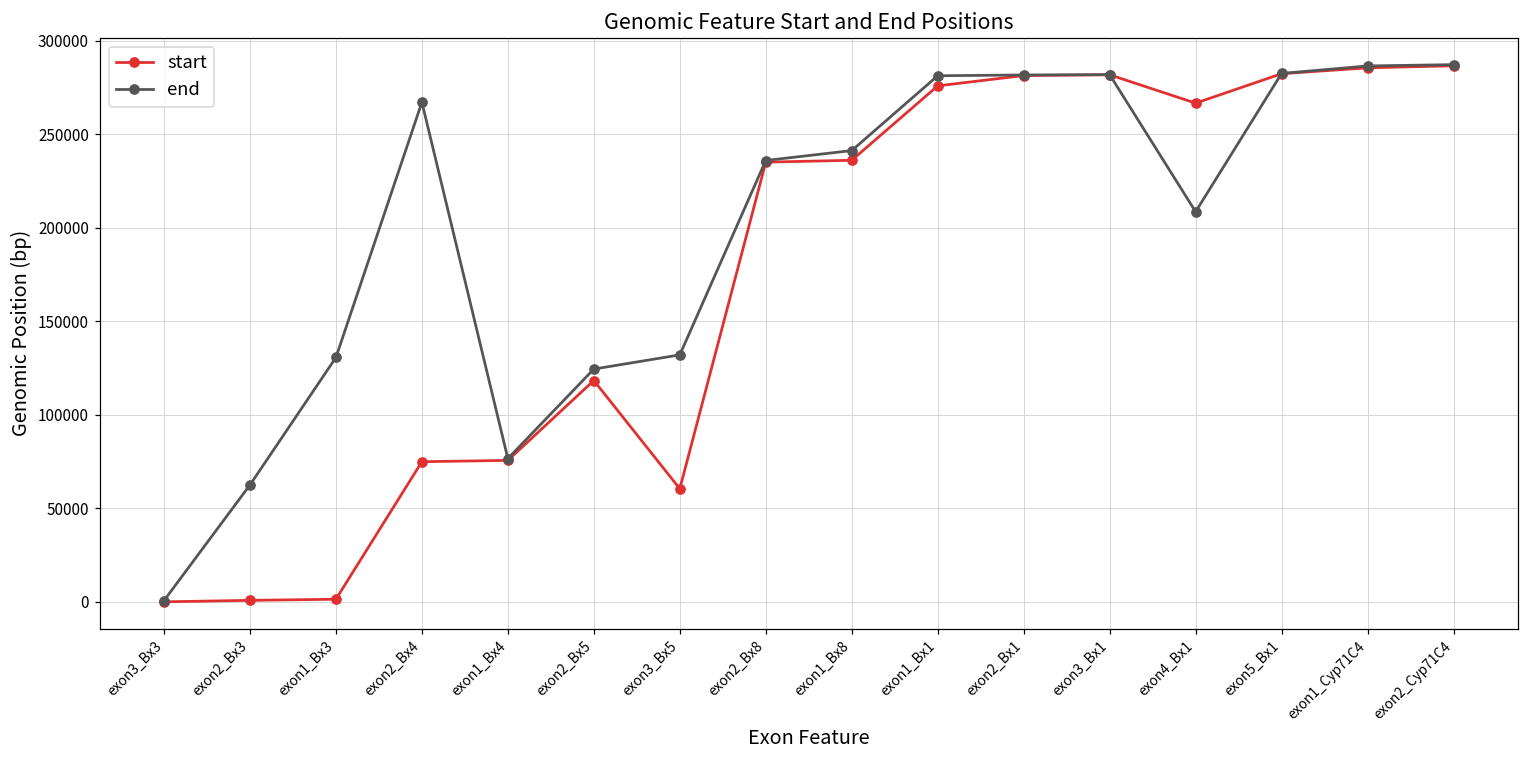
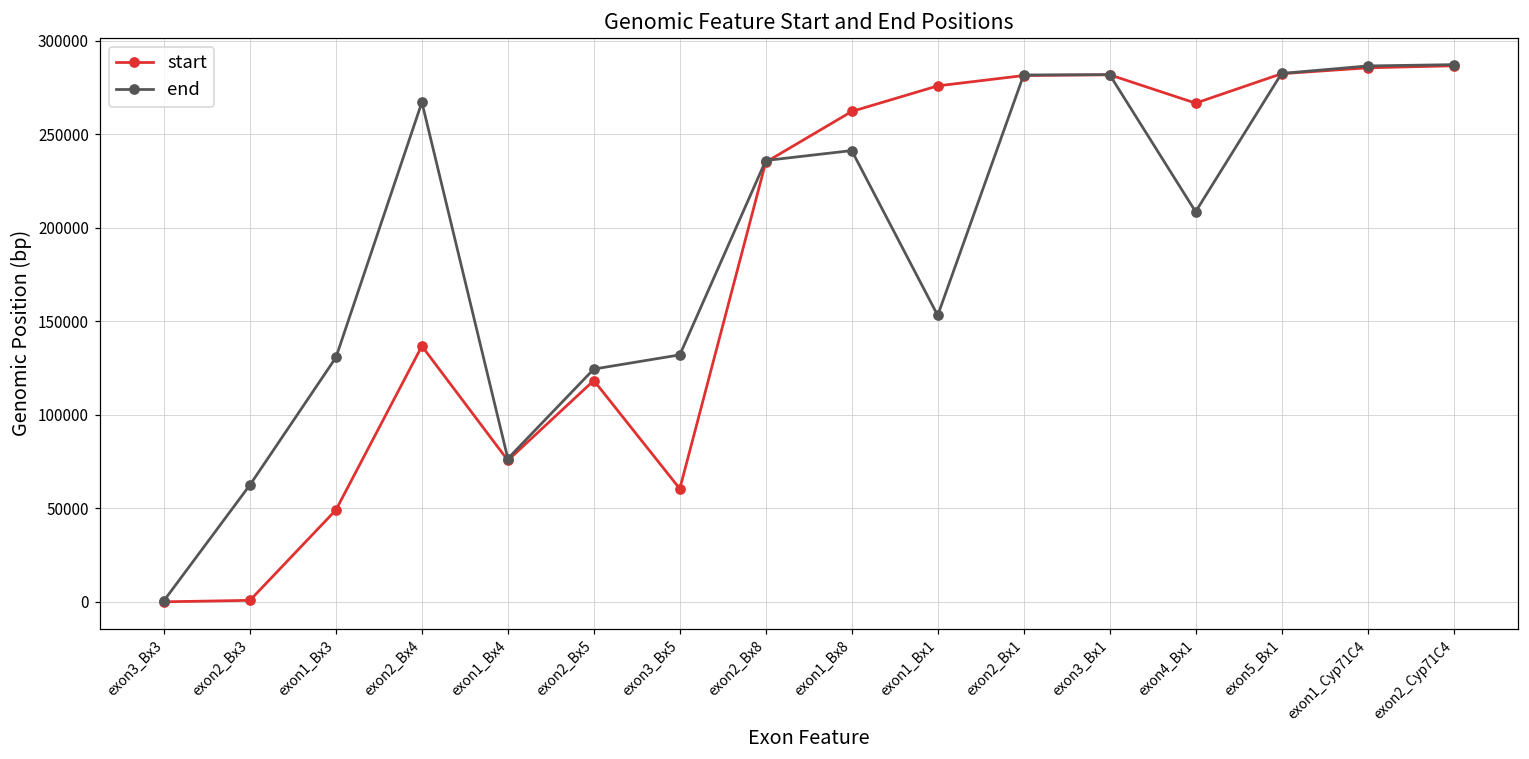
  {
    "start": {
      "exon2_Bx3": 1000,
-     "exon1_Bx3": 1000,
-     "exon2_Bx4": 75000,
+     "exon1_Bx3": 49000,
+     "exon2_Bx4": 137000,
      "exon2_Bx5": 118000,
      "exon3_Bx5": 60000,
-     "exon1_Bx8": 236000,
+     "exon1_Bx8": 262000,
      "exon1_Bx1": 276000,
      "exon4_Bx1": 267000
    },
    "end": {
      "exon2_Bx3": 63000,
      "exon1_Bx3": 131000,
      "exon2_Bx4": 267000,
      "exon2_Bx5": 124000,
      "exon3_Bx5": 132000,
      "exon1_Bx8": 241000,
-     "exon1_Bx1": 281000,
+     "exon1_Bx1": 153000,
      "exon4_Bx1": 209000
    }
  }
